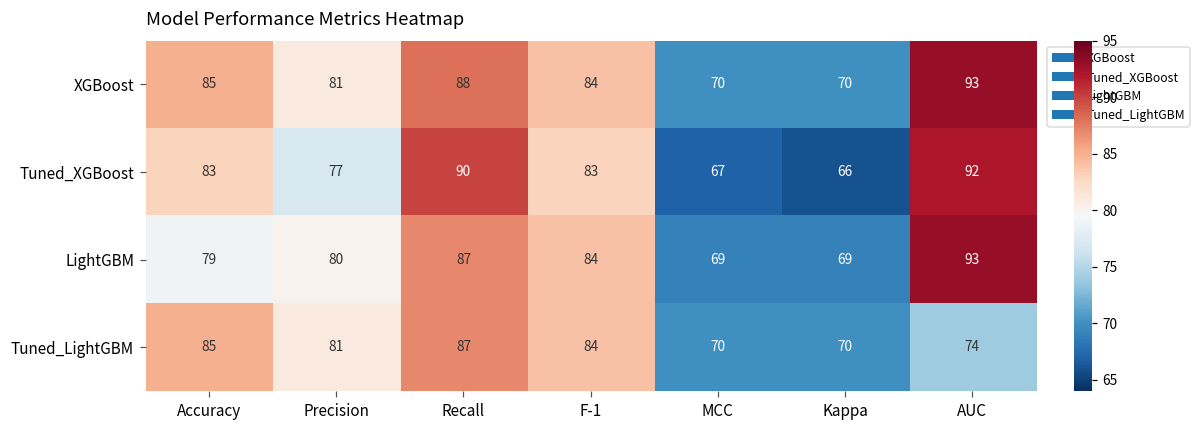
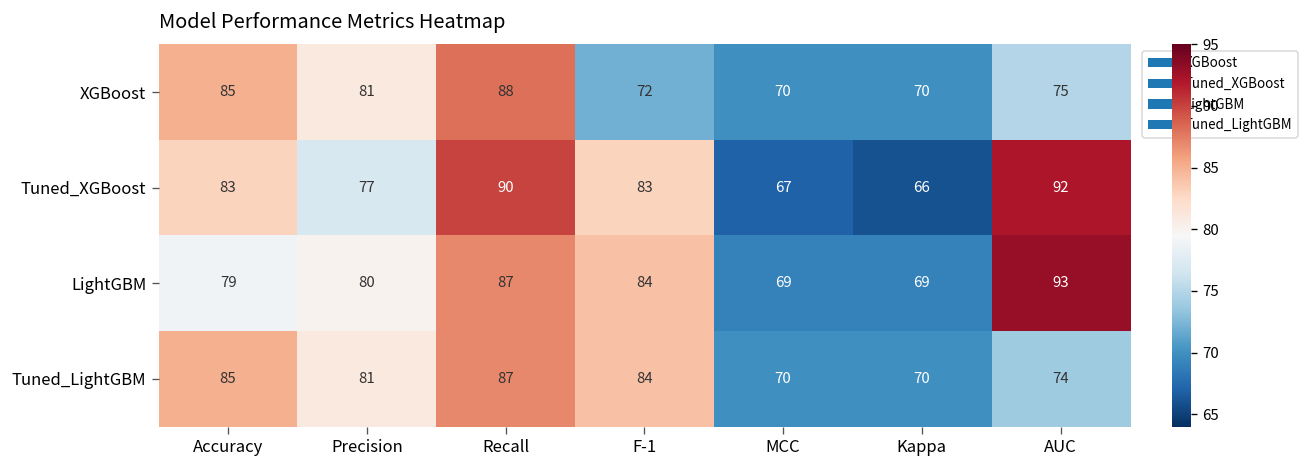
  {
    "XGBoost": {
      "Accuracy": 85,
      "Precision": 81,
      "Recall": 88,
-     "F-1": 84,
+     "F-1": 72,
      "MCC": 70,
      "Kappa": 70,
-     "AUC": 93
+     "AUC": 75
    },
    "Tuned_XGBoost": {
      "Accuracy": 83,
      "Precision": 77,
      "Recall": 90,
      "F-1": 83,
      "MCC": 67,
      "Kappa": 66,
      "AUC": 92
    },
    "LightGBM": {
      "Accuracy": 79,
      "Precision": 80,
      "Recall": 87,
      "F-1": 84,
      "MCC": 69,
      "Kappa": 69,
      "AUC": 93
    },
    "Tuned_LightGBM": {
      "Accuracy": 85,
      "Precision": 81,
      "Recall": 87,
      "F-1": 84,
      "MCC": 70,
      "Kappa": 70,
      "AUC": 74
    }
  }
